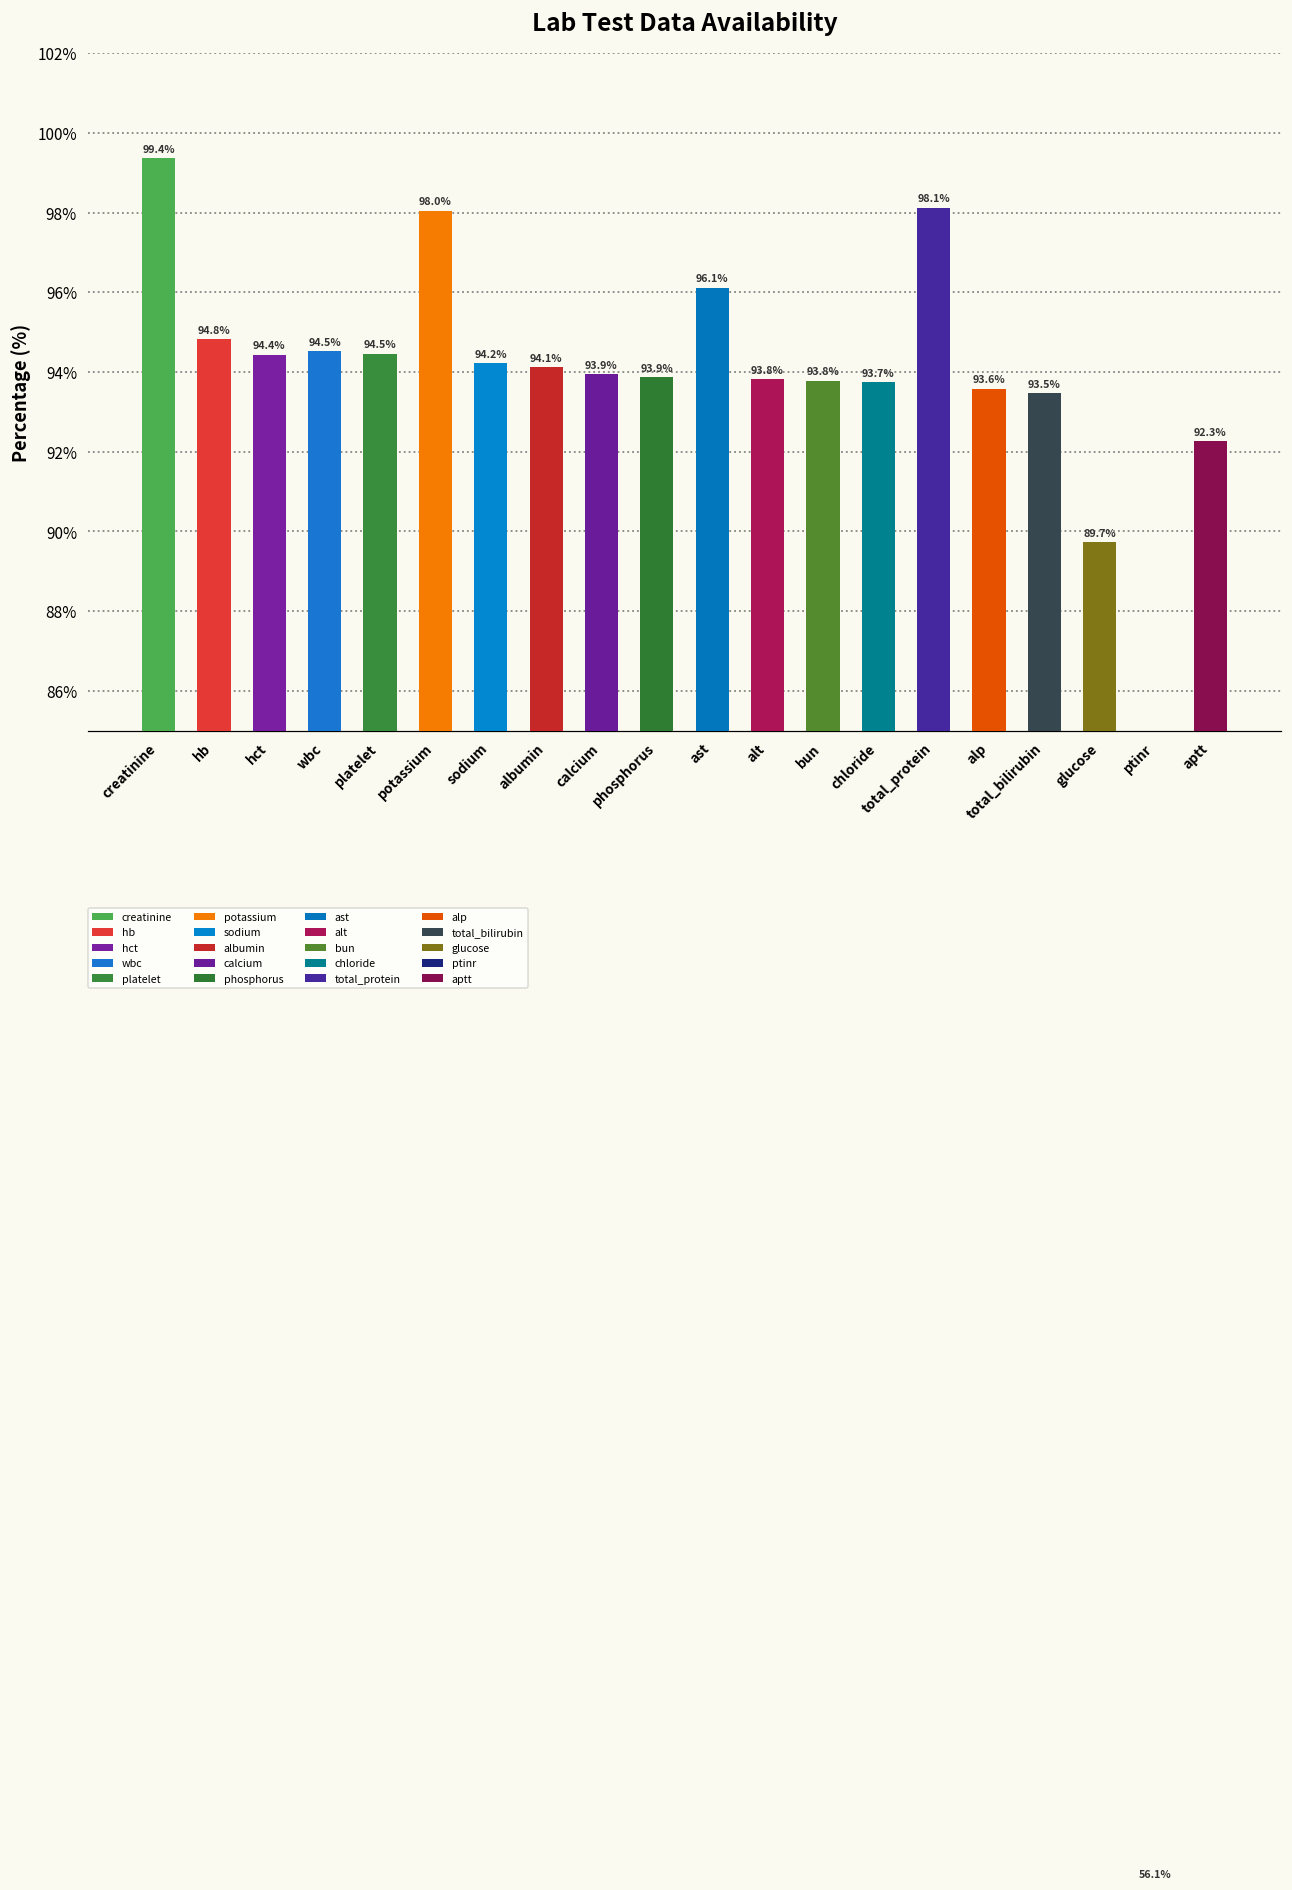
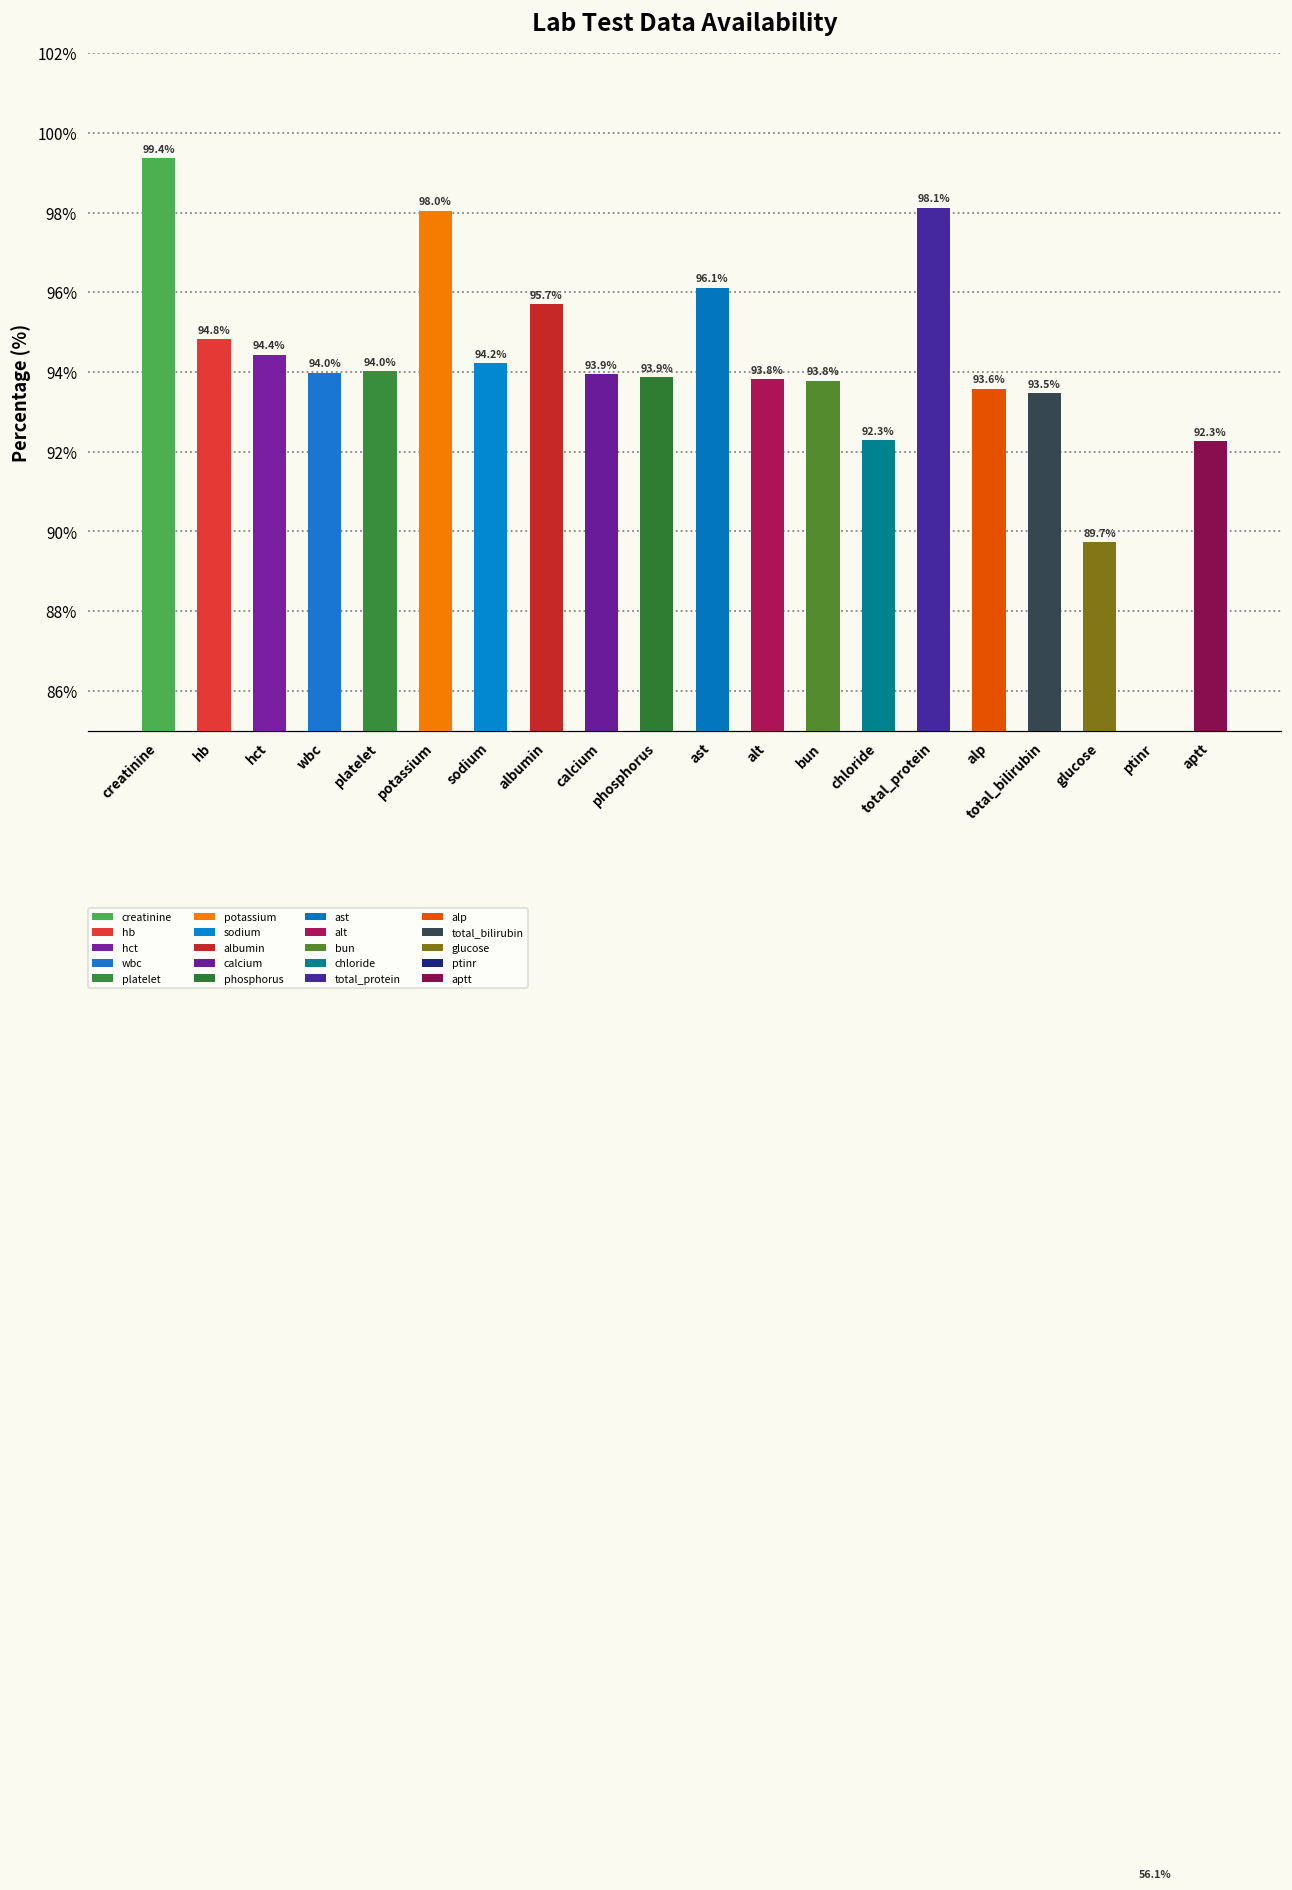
  {
    "creatinine": "99.4%",
    "hb": "94.8%",
    "hct": "94.4%",
-   "wbc": "94.5%",
-   "platelet": "94.5%",
+   "wbc": "94.0%",
+   "platelet": "94.0%",
    "potassium": "98.0%",
    "sodium": "94.2%",
-   "albumin": "94.1%",
+   "albumin": "95.7%",
    "calcium": "93.9%",
    "phosphorus": "93.9%",
    "ast": "96.1%",
    "alt": "93.8%",
    "bun": "93.8%",
-   "chloride": "93.7%",
+   "chloride": "92.3%",
    "total_protein": "98.1%",
    "alp": "93.6%",
    "total_bilirubin": "93.5%",
    "glucose": "89.7%",
    "aptt": "92.3%"
  }
